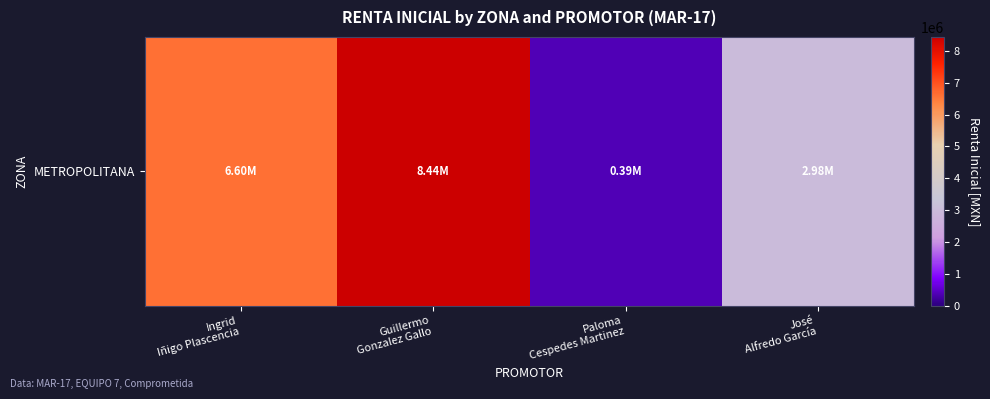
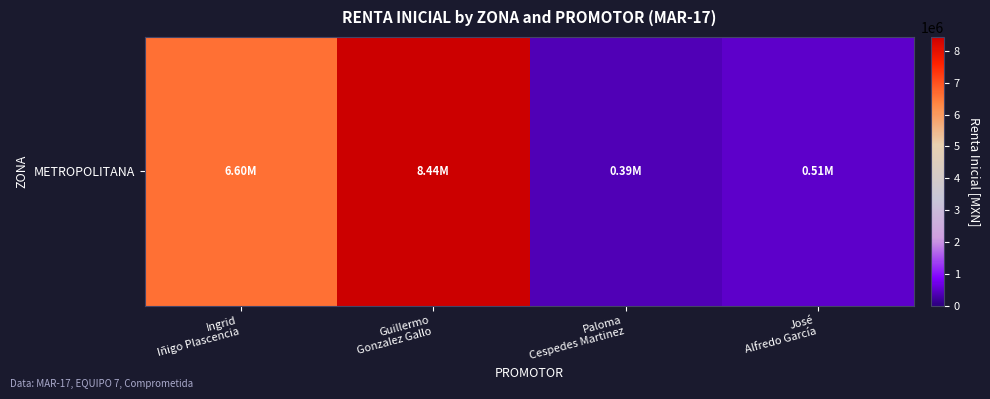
  {
    "METROPOLITANA": {
      "Ingrid Iñigo Plascencia": "6.60M",
      "Guillermo Gonzalez Gallo": "8.44M",
      "Paloma Cespedes Martinez": "0.39M",
-     "José Alfredo García": "2.98M"
+     "José Alfredo García": "0.51M"
    }
  }
